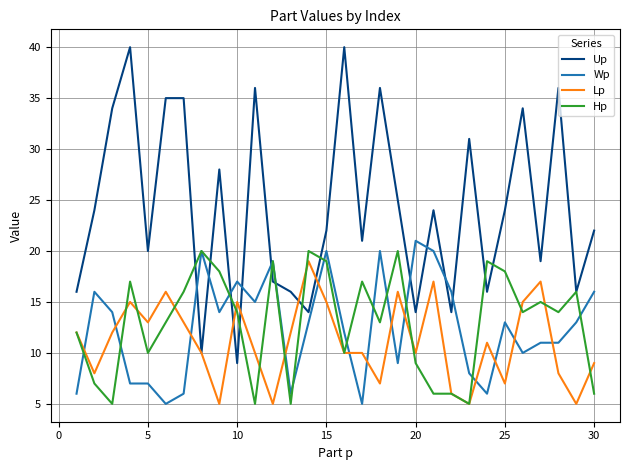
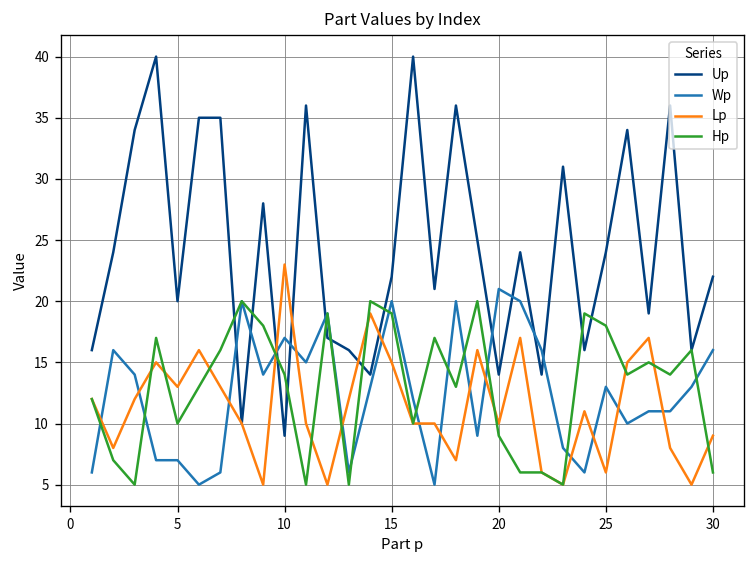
  {
    "Up": {
      "5": 20,
      "10": 9,
      "15": 22,
      "20": 14,
      "25": 24,
      "30": 22
    },
    "Wp": {
      "5": 7,
      "10": 17,
      "15": 20,
      "20": 21,
      "25": 13,
      "30": 16
    },
    "Lp": {
      "5": 13,
-     "10": 15,
+     "10": 23,
      "15": 15,
      "20": 10,
-     "25": 7,
+     "25": 6,
      "30": 9
    },
    "Hp": {
      "5": 10,
      "10": 14,
      "15": 19,
      "20": 9,
      "25": 18,
      "30": 6
    }
  }
